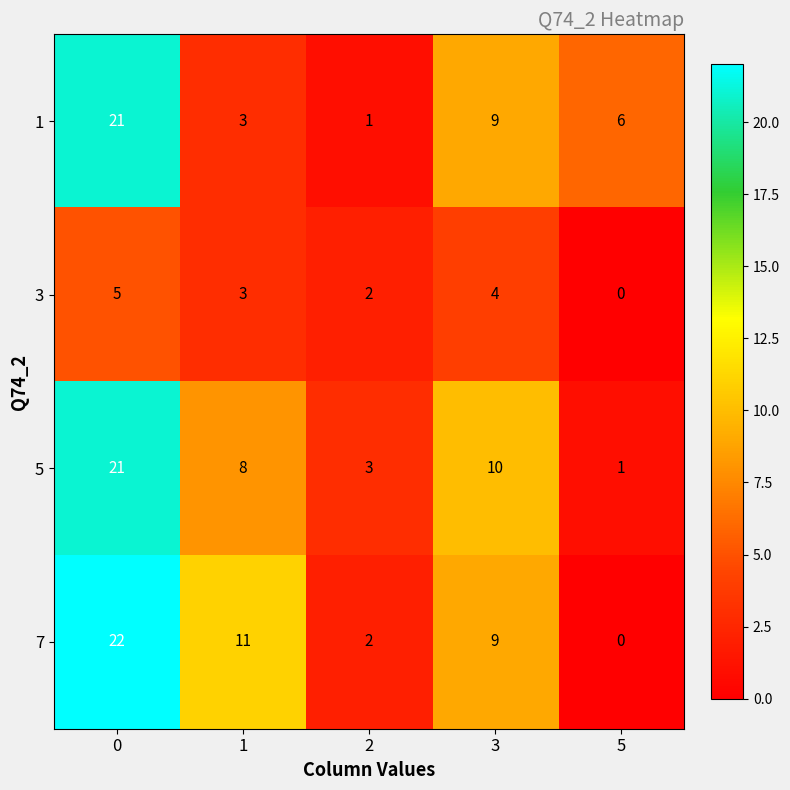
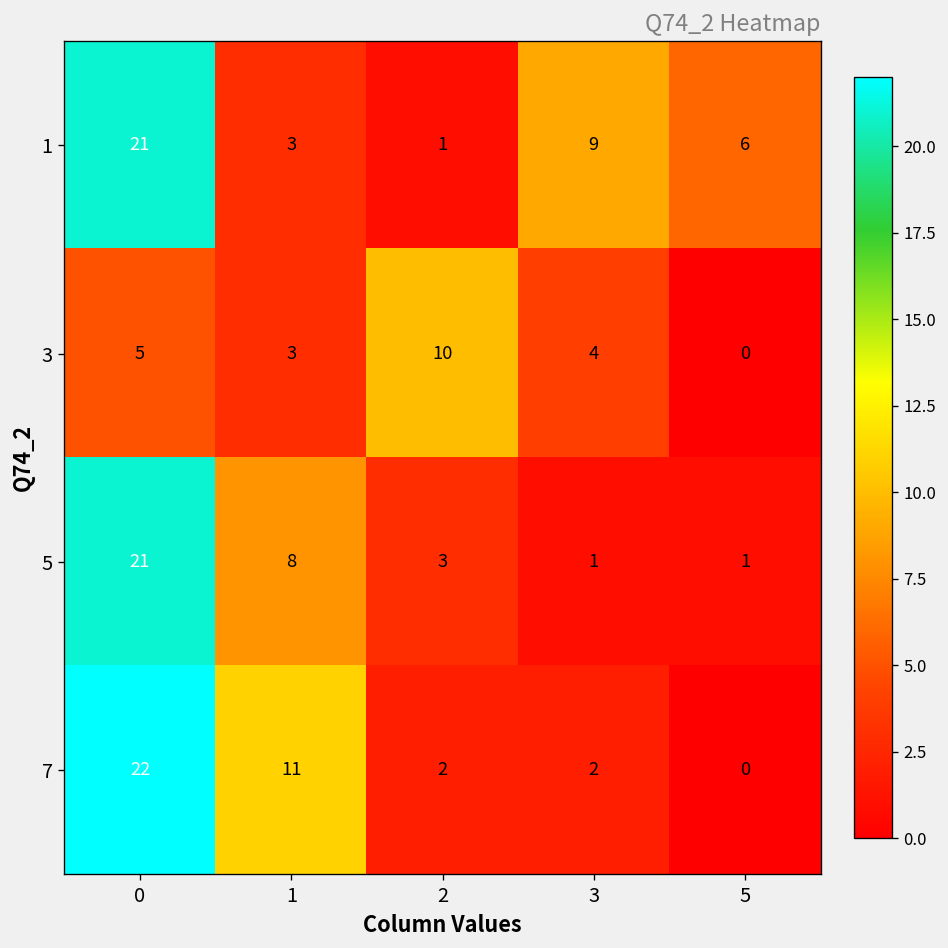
  {
    "1": {
      "0": 21,
      "1": 3,
      "2": 1,
      "3": 9,
      "5": 6
    },
    "3": {
      "0": 5,
      "1": 3,
-     "2": 2,
+     "2": 10,
      "3": 4,
      "5": 0
    },
    "5": {
      "0": 21,
      "1": 8,
      "2": 3,
-     "3": 10,
+     "3": 1,
      "5": 1
    },
    "7": {
      "0": 22,
      "1": 11,
      "2": 2,
-     "3": 9,
+     "3": 2,
      "5": 0
    }
  }
